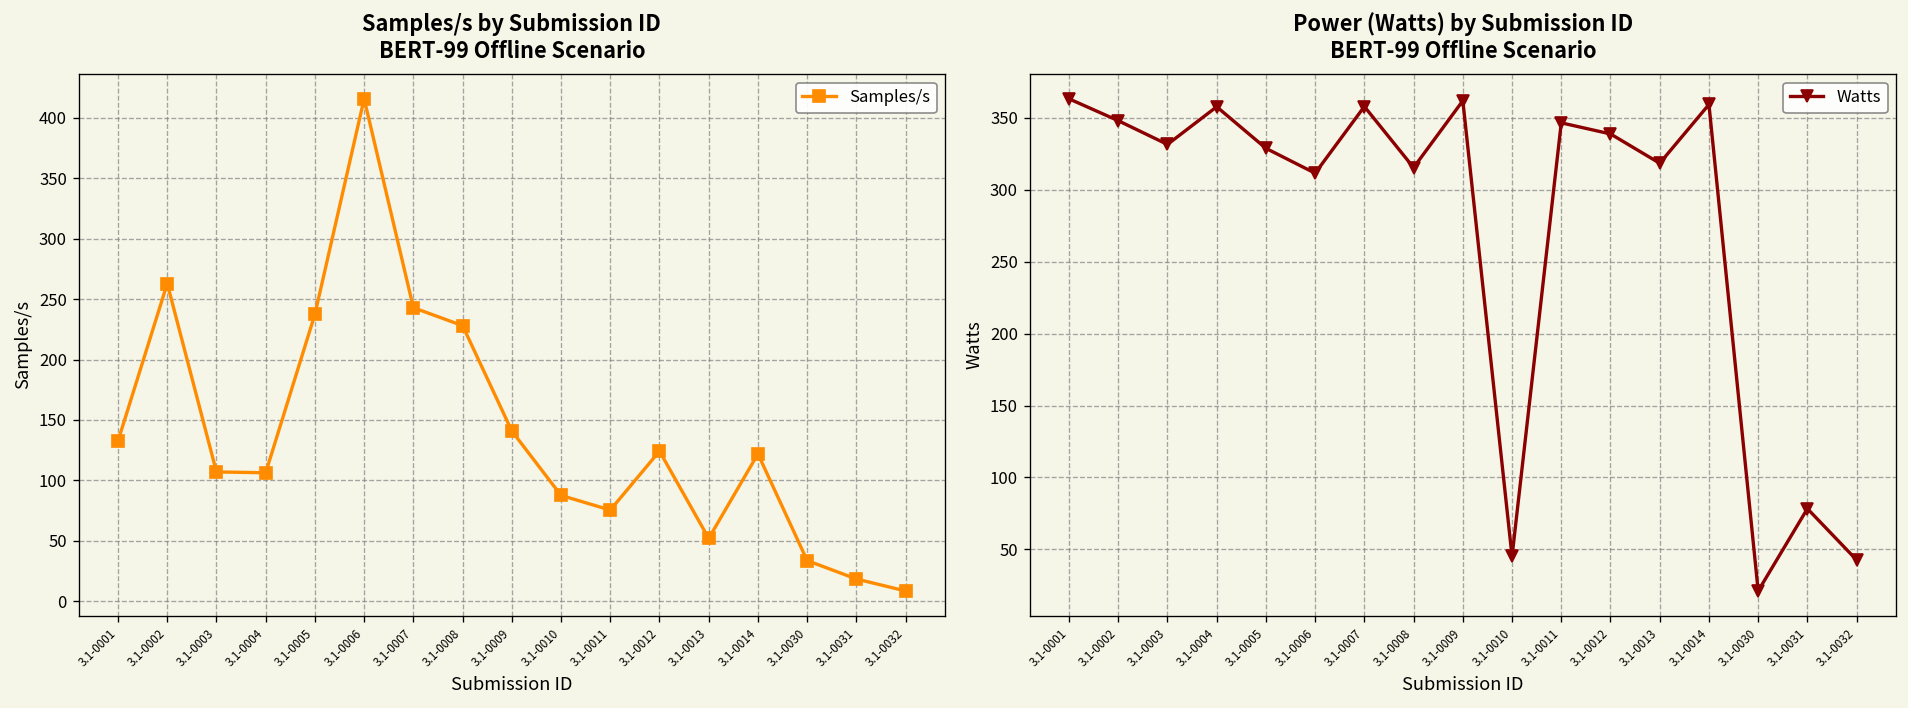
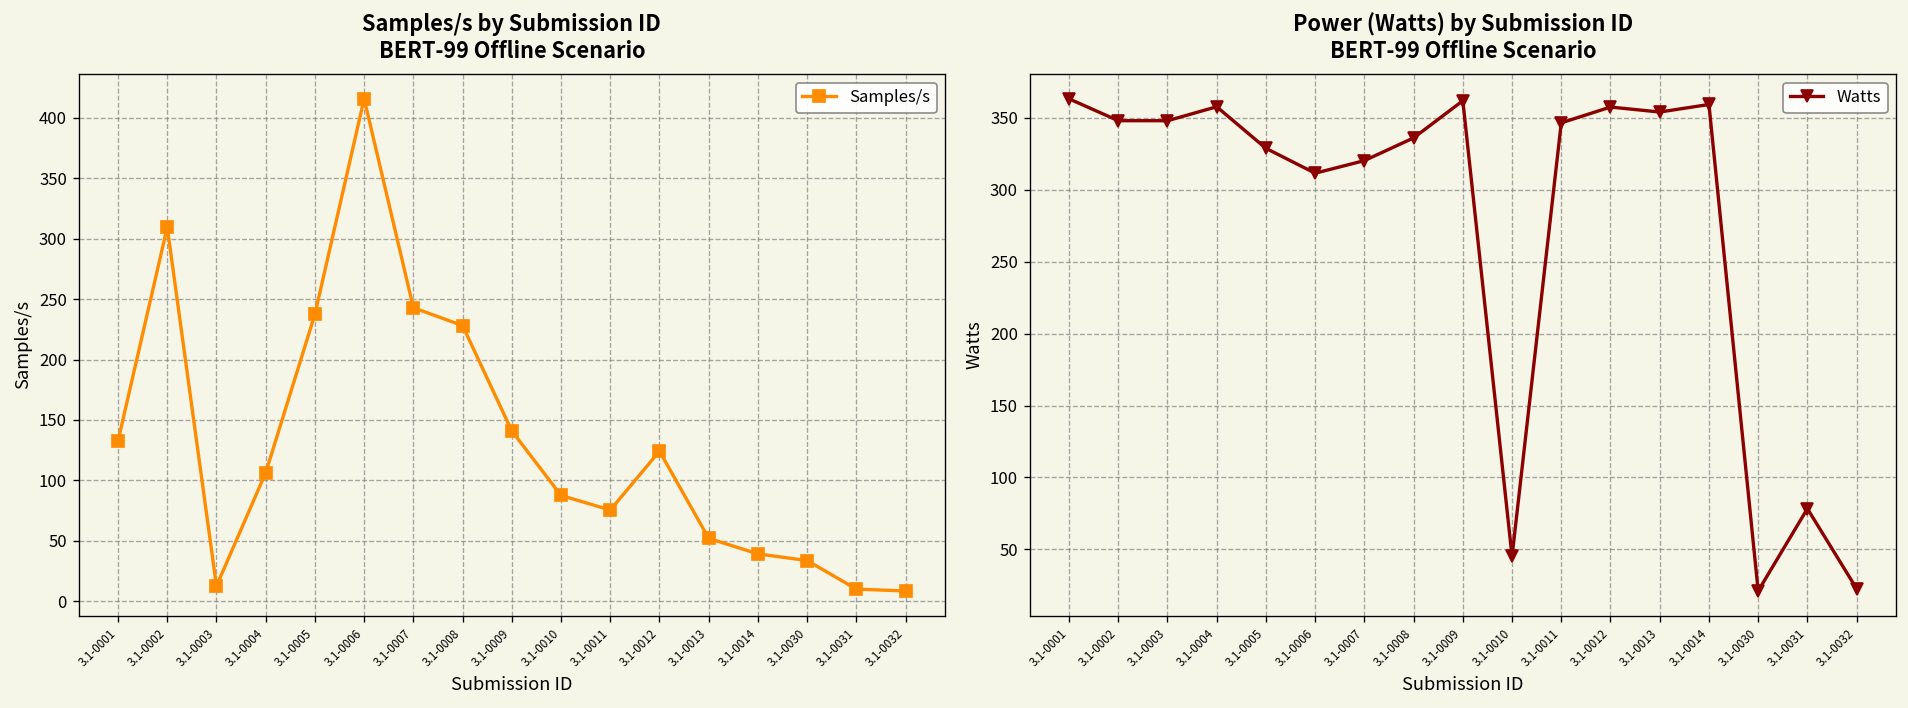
  {
    "Samples/s by Submission ID BERT-99 Offline Scenario": {
      "3.1-0001": 133,
-     "3.1-0002": 263,
-     "3.1-0003": 107,
+     "3.1-0002": 310,
+     "3.1-0003": 12,
      "3.1-0004": 106,
      "3.1-0005": 237,
      "3.1-0006": 416,
      "3.1-0007": 243,
      "3.1-0008": 228,
      "3.1-0009": 141,
      "3.1-0010": 88,
      "3.1-0011": 75,
      "3.1-0012": 124,
      "3.1-0013": 52,
-     "3.1-0014": 122,
+     "3.1-0014": 39,
      "3.1-0030": 34,
-     "3.1-0031": 18,
+     "3.1-0031": 10,
      "3.1-0032": 8
    },
    "Power (Watts) by Submission ID BERT-99 Offline Scenario": {
      "3.1-0001": 363,
      "3.1-0002": 348,
-     "3.1-0003": 331,
+     "3.1-0003": 348,
      "3.1-0004": 358,
      "3.1-0005": 329,
      "3.1-0006": 311,
-     "3.1-0007": 358,
-     "3.1-0008": 315,
+     "3.1-0007": 320,
+     "3.1-0008": 336,
      "3.1-0009": 362,
      "3.1-0010": 45,
      "3.1-0011": 346,
-     "3.1-0012": 339,
-     "3.1-0013": 318,
+     "3.1-0012": 357,
+     "3.1-0013": 354,
      "3.1-0014": 359,
      "3.1-0030": 21,
      "3.1-0031": 78,
-     "3.1-0032": 43
+     "3.1-0032": 23
    }
  }
